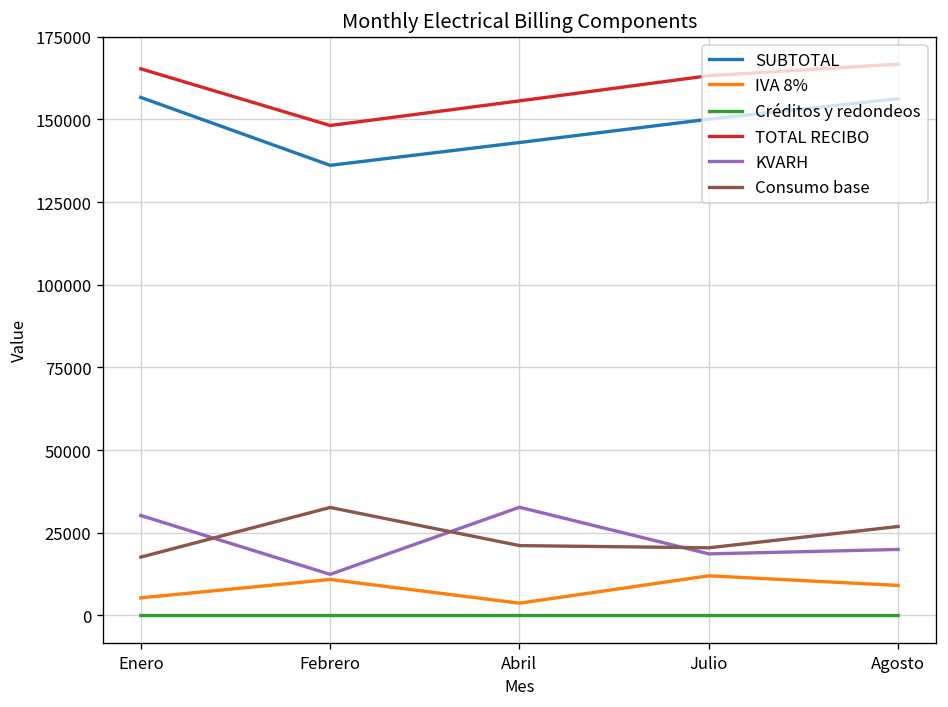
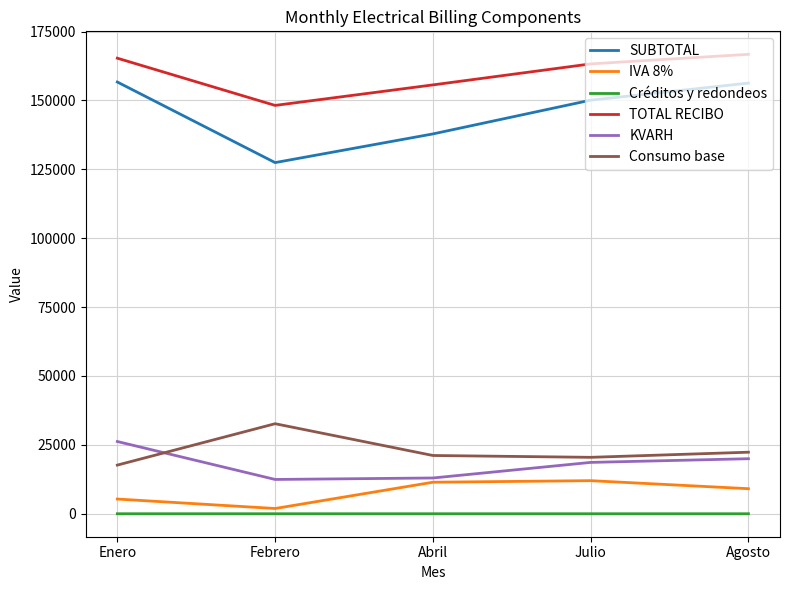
  {
    "SUBTOTAL": {
      "Enero": 157000,
-     "Febrero": 136000,
-     "Abril": 143000
+     "Febrero": 127000,
+     "Abril": 138000
    },
    "IVA 8%": {
      "Enero": 5000,
-     "Febrero": 11000,
-     "Abril": 4000,
+     "Febrero": 2000,
+     "Abril": 11000,
      "Julio": 12000,
      "Agosto": 9000
    },
    "Créditos y redondeos": {
      "Enero": 0,
      "Febrero": 0,
      "Abril": 0,
      "Julio": 0,
      "Agosto": 0
    },
    "TOTAL RECIBO": {
      "Enero": 165000,
      "Febrero": 148000,
      "Abril": 156000
    },
    "KVARH": {
-     "Enero": 30000,
+     "Enero": 26000,
      "Febrero": 12000,
-     "Abril": 33000,
+     "Abril": 13000,
      "Julio": 19000,
      "Agosto": 20000
    },
    "Consumo base": {
      "Enero": 18000,
      "Febrero": 33000,
      "Abril": 21000,
      "Julio": 20000,
-     "Agosto": 27000
+     "Agosto": 22000
    }
  }
